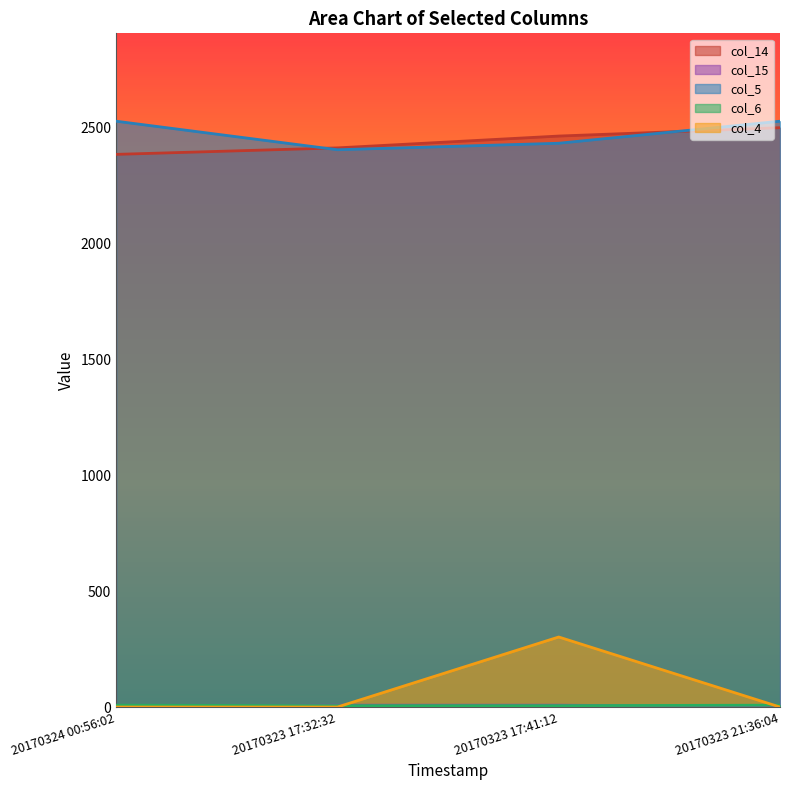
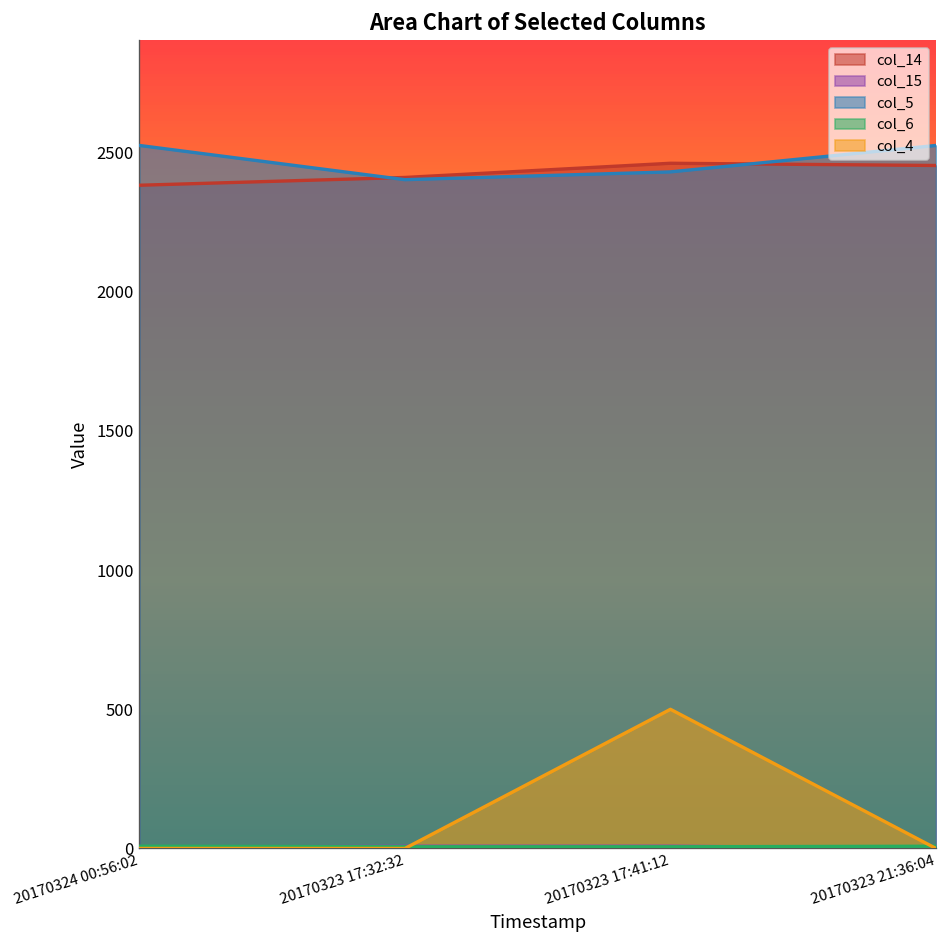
  {
    "col_14": {
      "20170324 00:56:02": 2380,
      "20170323 17:41:12": 2460,
-     "20170323 21:36:04": 2500
+     "20170323 21:36:04": 2450
    },
    "col_5": {
      "20170324 00:56:02": 2530,
      "20170323 17:41:12": 2430,
      "20170323 21:36:04": 2530
    },
    "col_4": {
-     "20170323 17:41:12": 300
+     "20170323 17:41:12": 500
    }
  }
